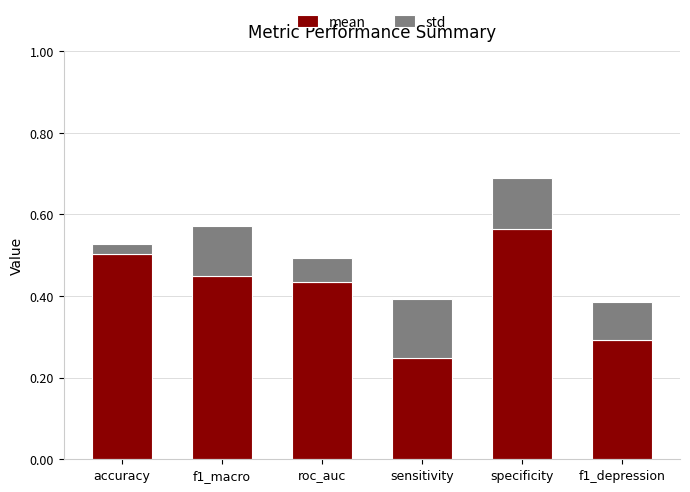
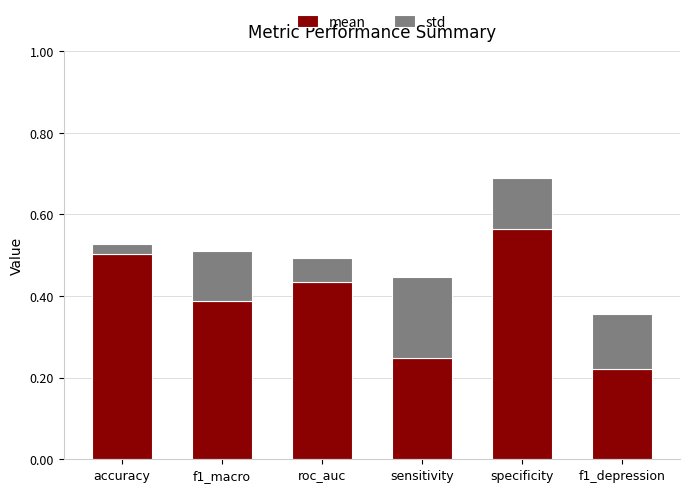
  {
    "mean": {
      "accuracy": 0.50,
-     "f1_macro": 0.45,
+     "f1_macro": 0.39,
      "roc_auc": 0.43,
      "sensitivity": 0.25,
      "specificity": 0.56,
-     "f1_depression": 0.29
+     "f1_depression": 0.22
    },
    "std": {
      "accuracy": 0.02,
      "f1_macro": 0.12,
      "roc_auc": 0.06,
-     "sensitivity": 0.14,
+     "sensitivity": 0.20,
      "specificity": 0.13,
-     "f1_depression": 0.09
+     "f1_depression": 0.13
    }
  }
